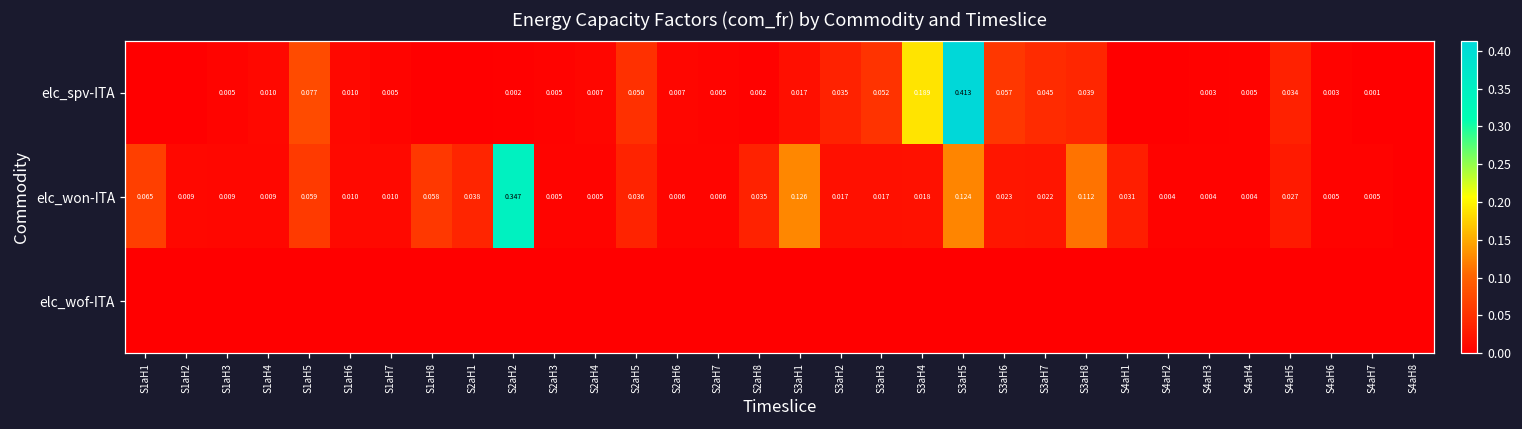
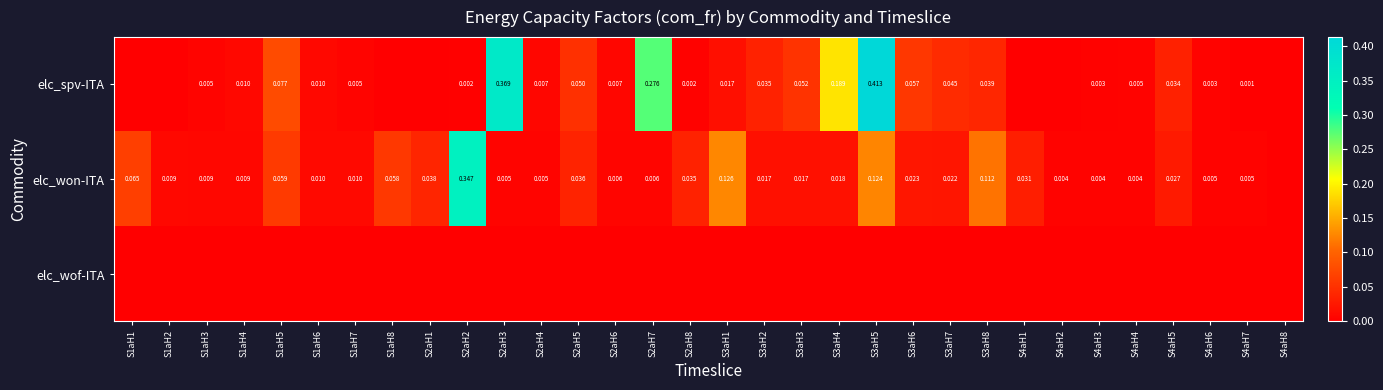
  {
    "elc_spv-ITA": {
      "S1aH3": 0.005,
      "S1aH4": 0.010,
      "S1aH5": 0.077,
      "S1aH6": 0.010,
      "S1aH7": 0.005,
      "S2aH2": 0.002,
-     "S2aH3": 0.005,
+     "S2aH3": 0.369,
      "S2aH4": 0.007,
      "S2aH5": 0.050,
      "S2aH6": 0.007,
-     "S2aH7": 0.005,
+     "S2aH7": 0.276,
      "S2aH8": 0.002,
      "S3aH1": 0.017,
      "S3aH2": 0.035,
      "S3aH3": 0.052,
      "S3aH4": 0.189,
      "S3aH5": 0.413,
      "S3aH6": 0.057,
      "S3aH7": 0.045,
      "S3aH8": 0.039,
      "S4aH3": 0.003,
      "S4aH4": 0.005,
      "S4aH5": 0.034,
      "S4aH6": 0.003,
      "S4aH7": 0.001
    },
    "elc_won-ITA": {
      "S1aH1": 0.065,
      "S1aH2": 0.009,
      "S1aH3": 0.009,
      "S1aH4": 0.009,
      "S1aH5": 0.059,
      "S1aH6": 0.010,
      "S1aH7": 0.010,
      "S1aH8": 0.058,
      "S2aH1": 0.038,
      "S2aH2": 0.347,
      "S2aH3": 0.005,
      "S2aH4": 0.005,
      "S2aH5": 0.036,
      "S2aH6": 0.006,
      "S2aH7": 0.006,
      "S2aH8": 0.035,
      "S3aH1": 0.126,
      "S3aH2": 0.017,
      "S3aH3": 0.017,
      "S3aH4": 0.018,
      "S3aH5": 0.124,
      "S3aH6": 0.023,
      "S3aH7": 0.022,
      "S3aH8": 0.112,
      "S4aH1": 0.031,
      "S4aH2": 0.004,
      "S4aH3": 0.004,
      "S4aH4": 0.004,
      "S4aH5": 0.027,
      "S4aH6": 0.005,
      "S4aH7": 0.005
    }
  }
